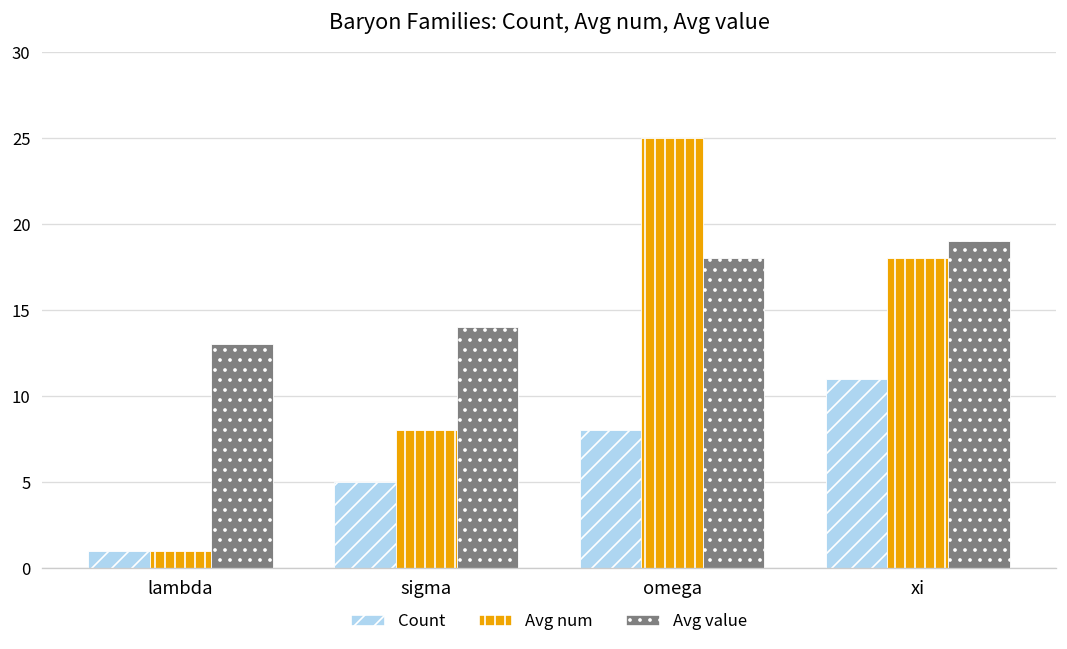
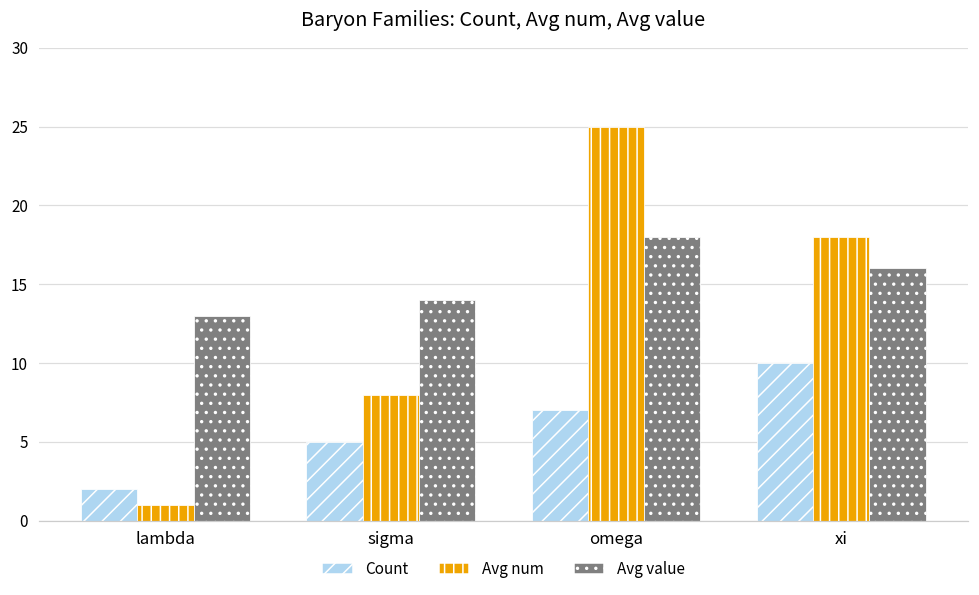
  {
    "Count": {
-     "lambda": 1,
+     "lambda": 2,
      "sigma": 5,
-     "omega": 8,
-     "xi": 11
+     "omega": 7,
+     "xi": 10
    },
    "Avg num": {
      "lambda": 1,
      "sigma": 8,
      "omega": 25,
      "xi": 18
    },
    "Avg value": {
      "lambda": 13,
      "sigma": 14,
      "omega": 18,
-     "xi": 19
+     "xi": 16
    }
  }
